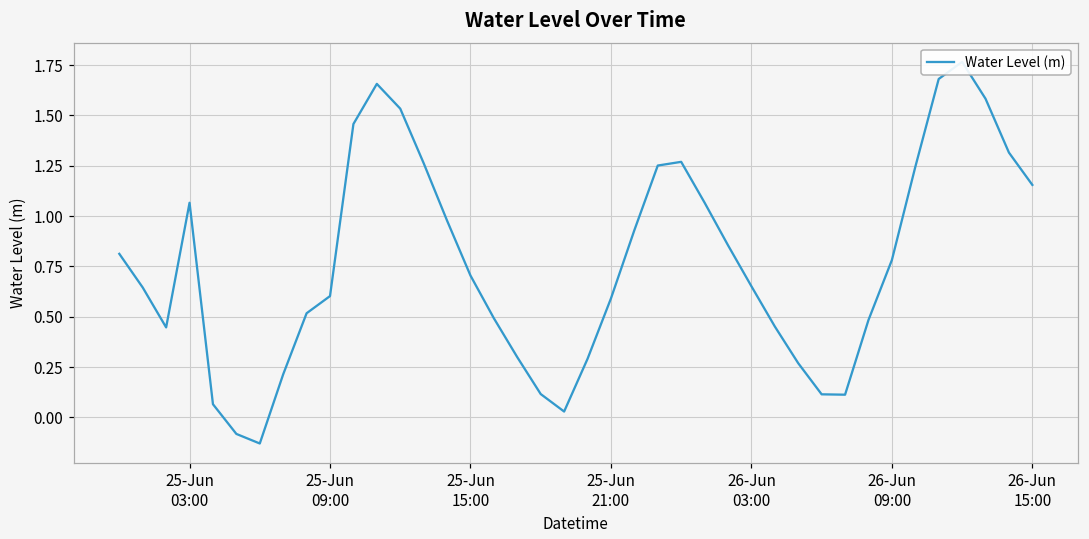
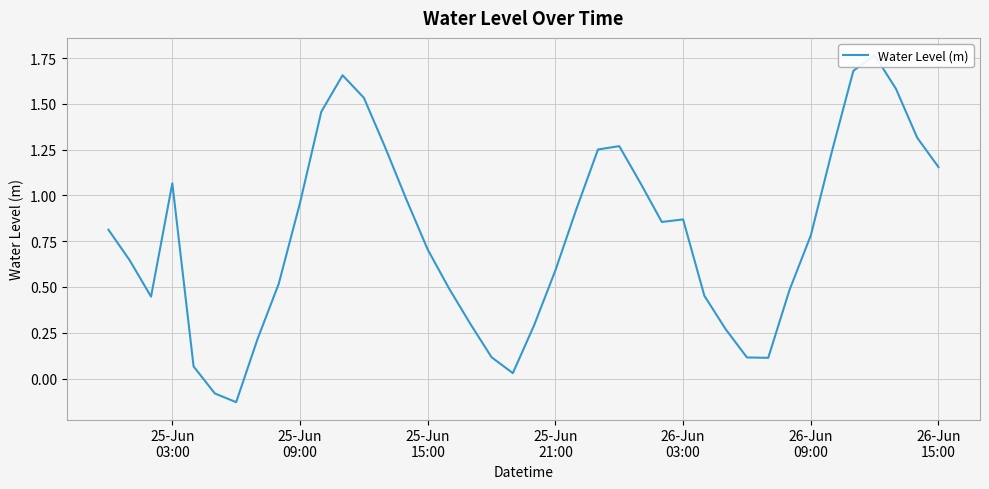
  {
    "25-Jun 03:00": 1.07,
-   "25-Jun 09:00": 0.60,
+   "25-Jun 09:00": 0.96,
    "25-Jun 15:00": 0.70,
    "25-Jun 21:00": 0.59,
-   "26-Jun 03:00": 0.65,
+   "26-Jun 03:00": 0.87,
    "26-Jun 09:00": 0.78,
    "26-Jun 15:00": 1.15
  }
